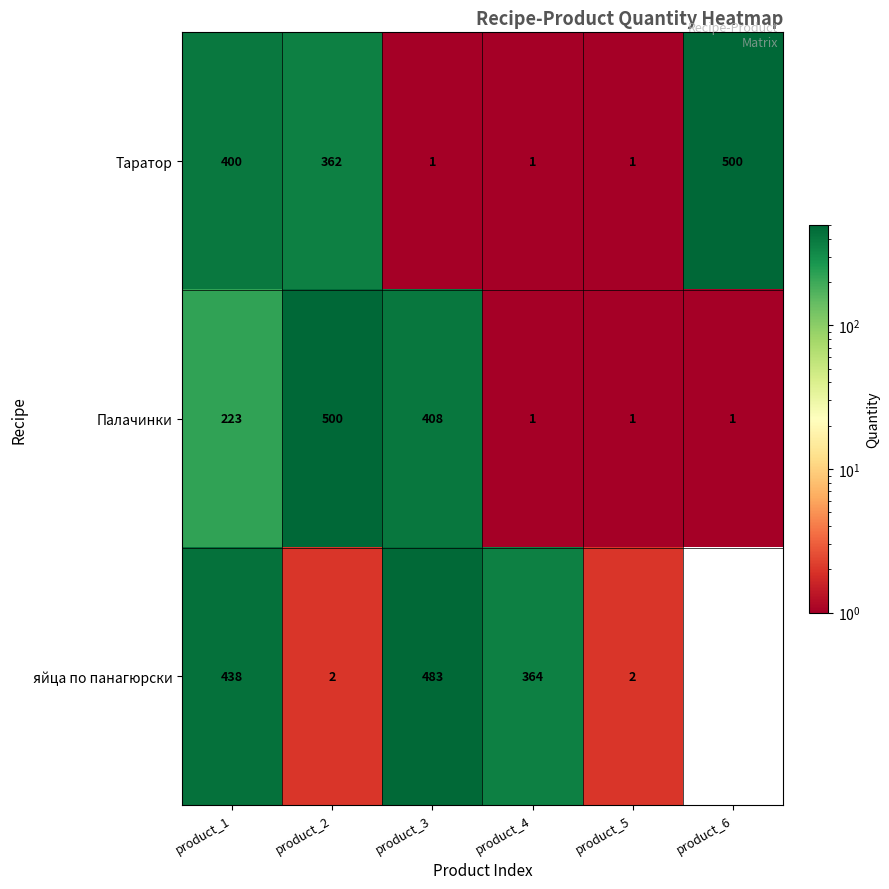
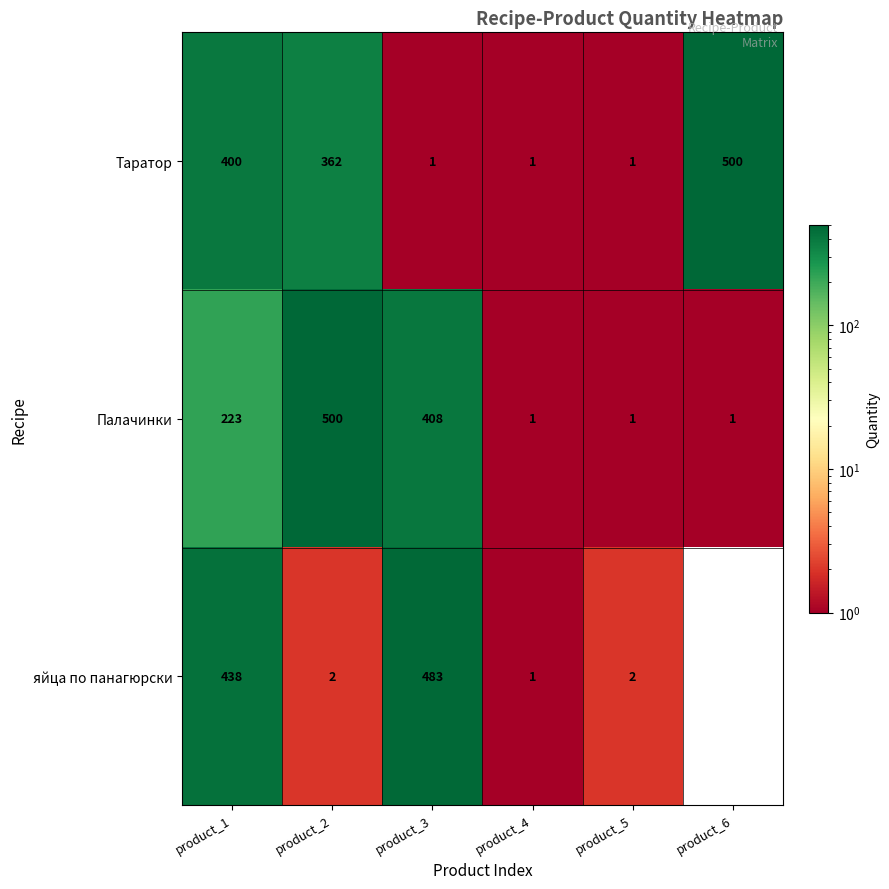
  {
    "Таратор": {
      "product_1": 400,
      "product_2": 362,
      "product_3": 1,
      "product_4": 1,
      "product_5": 1,
      "product_6": 500
    },
    "Палачинки": {
      "product_1": 223,
      "product_2": 500,
      "product_3": 408,
      "product_4": 1,
      "product_5": 1,
      "product_6": 1
    },
    "яйца по панагюрски": {
      "product_1": 438,
      "product_2": 2,
      "product_3": 483,
-     "product_4": 364,
+     "product_4": 1,
      "product_5": 2
    }
  }
